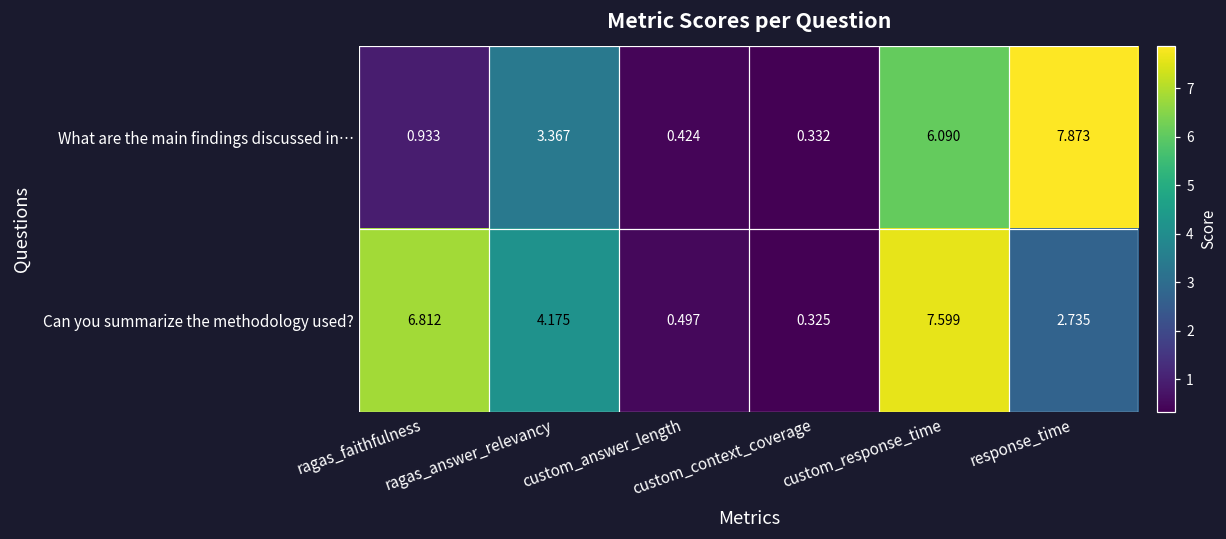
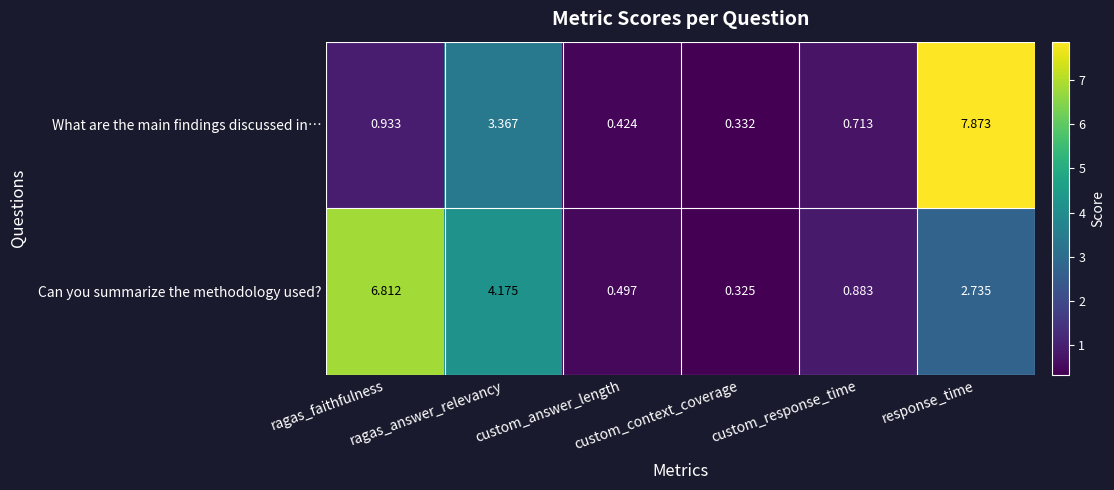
  {
    "What are the main findings discussed in…": {
      "ragas_faithfulness": 0.933,
      "ragas_answer_relevancy": 3.367,
      "custom_answer_length": 0.424,
      "custom_context_coverage": 0.332,
-     "custom_response_time": 6.090,
+     "custom_response_time": 0.713,
      "response_time": 7.873
    },
    "Can you summarize the methodology used?": {
      "ragas_faithfulness": 6.812,
      "ragas_answer_relevancy": 4.175,
      "custom_answer_length": 0.497,
      "custom_context_coverage": 0.325,
-     "custom_response_time": 7.599,
+     "custom_response_time": 0.883,
      "response_time": 2.735
    }
  }
